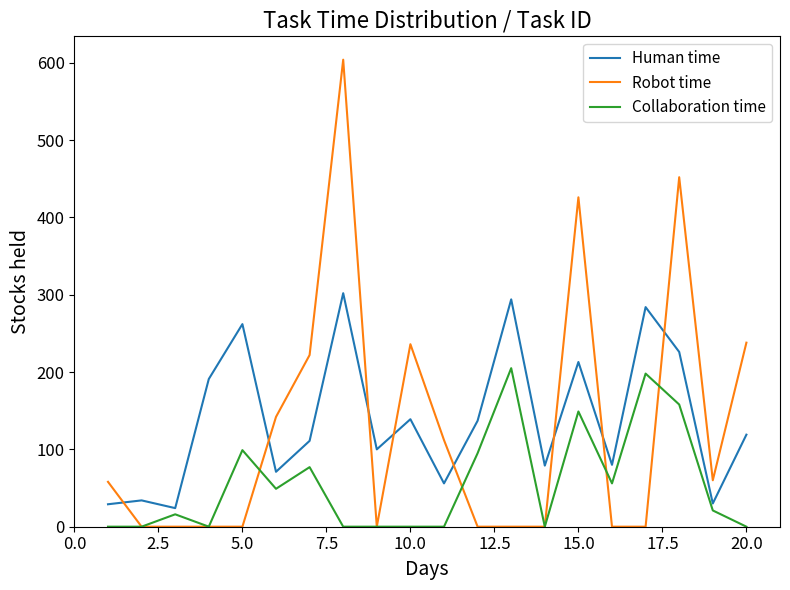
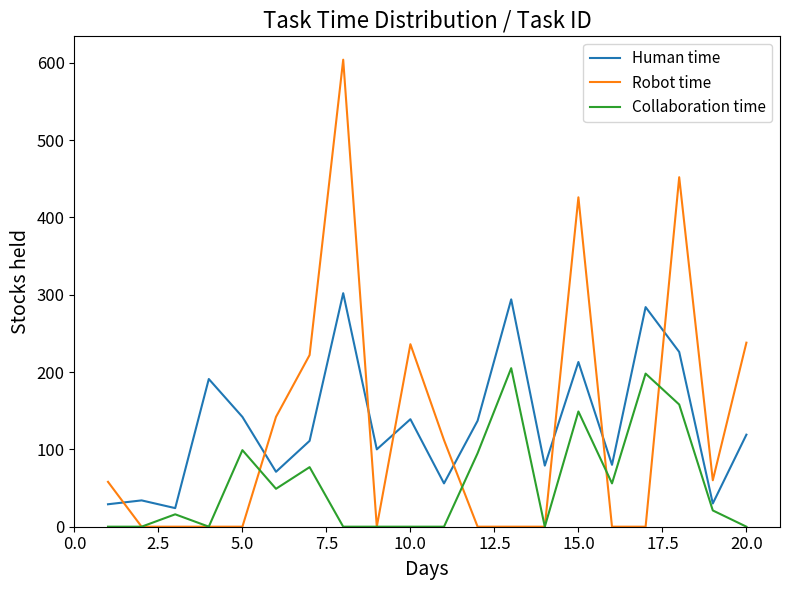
  {
    "Human time": {
-     "5.0": 260,
+     "5.0": 140,
      "10.0": 140,
      "15.0": 210,
      "20.0": 120
    },
    "Robot time": {
      "5.0": 0,
      "10.0": 240,
      "15.0": 430,
      "20.0": 240
    },
    "Collaboration time": {
      "5.0": 100,
      "10.0": 0,
      "15.0": 150,
      "20.0": 0
    }
  }
